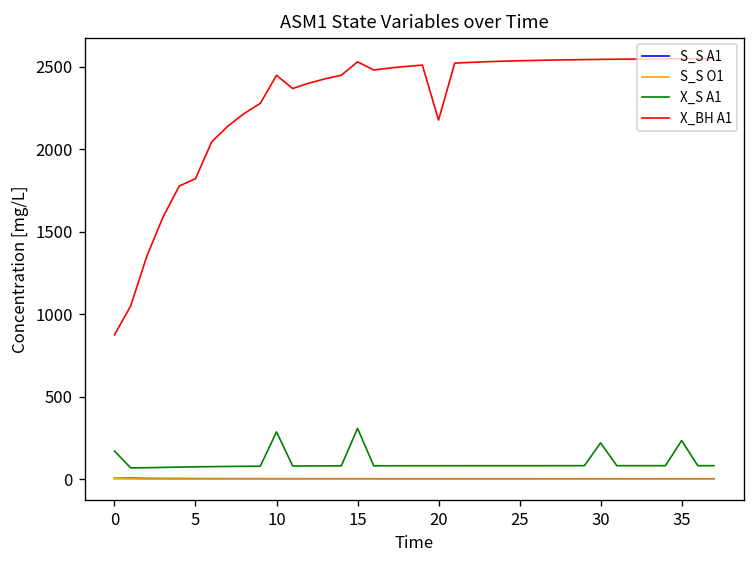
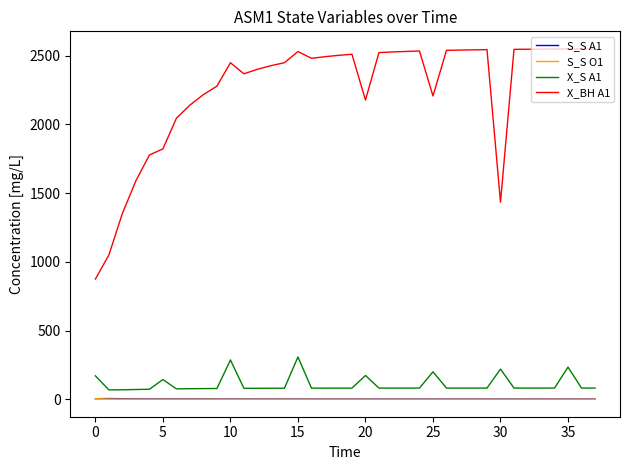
  {
    "X_S A1": {
      "0": 170,
-     "5": 80,
+     "5": 140,
      "10": 290,
      "15": 310,
-     "20": 80,
-     "25": 80,
+     "20": 170,
+     "25": 200,
      "30": 220,
      "35": 230
    },
    "X_BH A1": {
      "0": 880,
      "5": 1820,
      "10": 2450,
      "15": 2530,
      "20": 2180,
-     "25": 2540,
-     "30": 2540
+     "25": 2210,
+     "30": 1430
    }
  }
